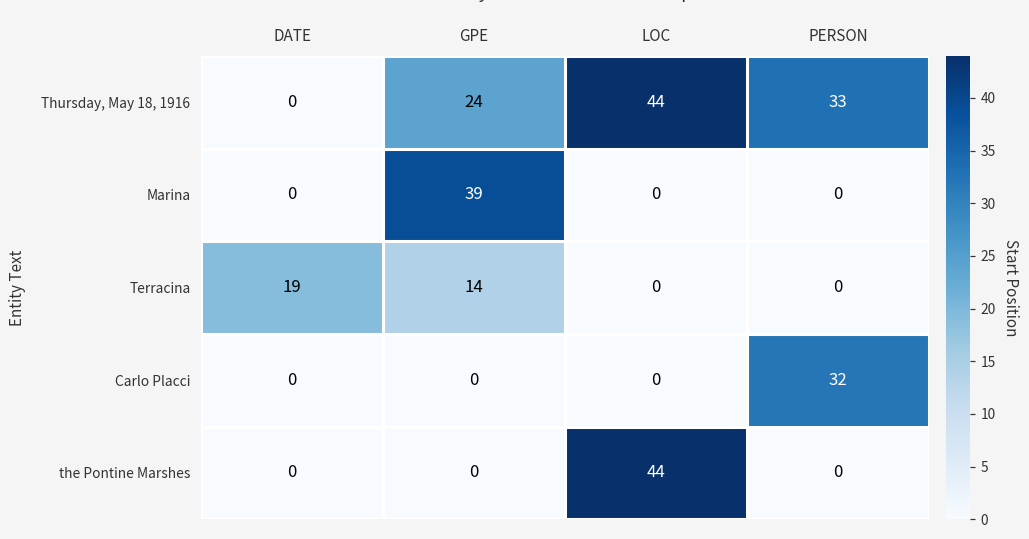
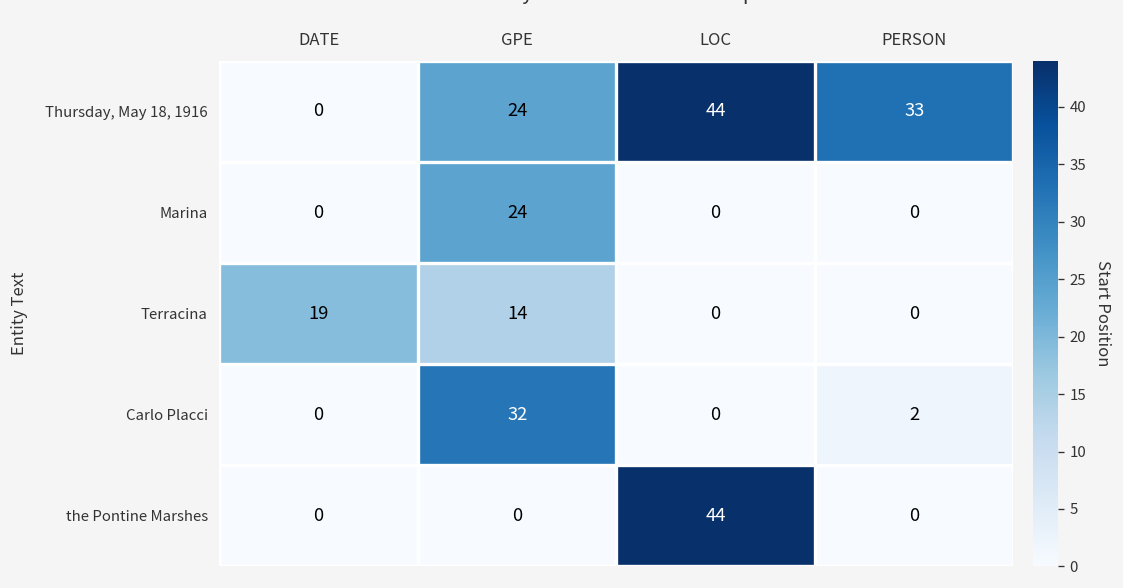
  {
    "Thursday, May 18, 1916": {
      "DATE": 0,
      "GPE": 24,
      "LOC": 44,
      "PERSON": 33
    },
    "Marina": {
      "DATE": 0,
-     "GPE": 39,
+     "GPE": 24,
      "LOC": 0,
      "PERSON": 0
    },
    "Terracina": {
      "DATE": 19,
      "GPE": 14,
      "LOC": 0,
      "PERSON": 0
    },
    "Carlo Placci": {
      "DATE": 0,
-     "GPE": 0,
+     "GPE": 32,
      "LOC": 0,
-     "PERSON": 32
+     "PERSON": 2
    },
    "the Pontine Marshes": {
      "DATE": 0,
      "GPE": 0,
      "LOC": 44,
      "PERSON": 0
    }
  }
